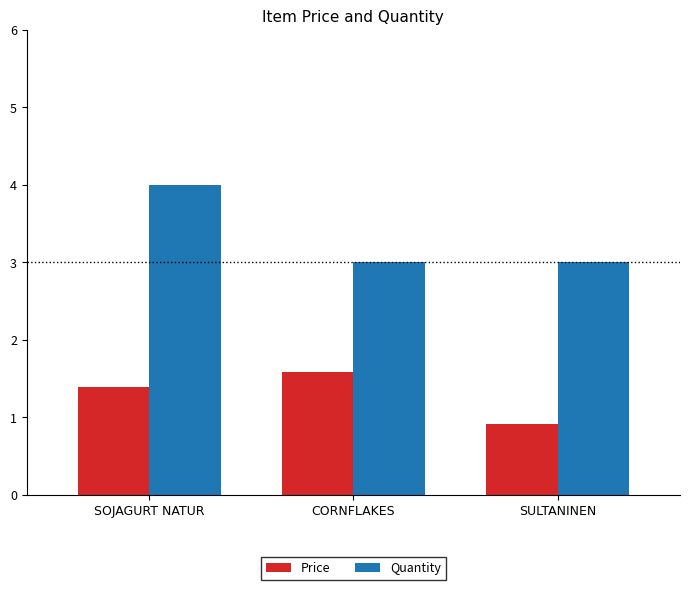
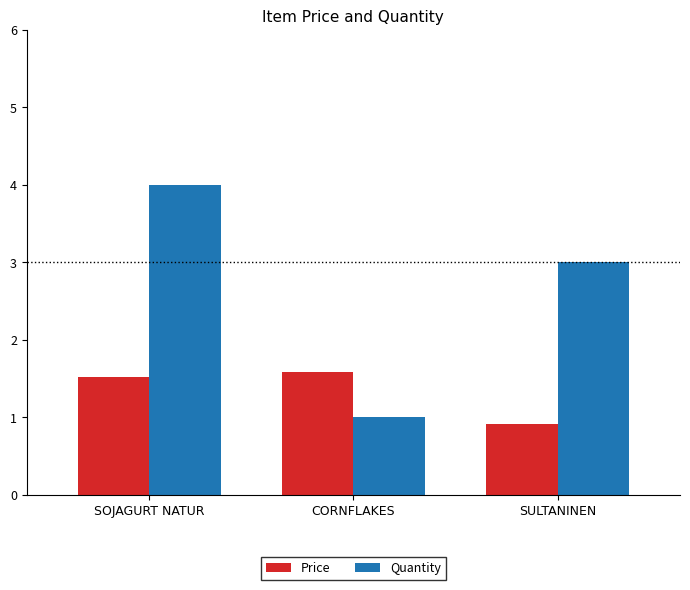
  {
    "Price": {
-     "SOJAGURT NATUR": 1.4,
+     "SOJAGURT NATUR": 1.5,
      "CORNFLAKES": 1.6,
      "SULTANINEN": 0.9
    },
    "Quantity": {
      "SOJAGURT NATUR": 4,
-     "CORNFLAKES": 3,
+     "CORNFLAKES": 1,
      "SULTANINEN": 3
    }
  }
